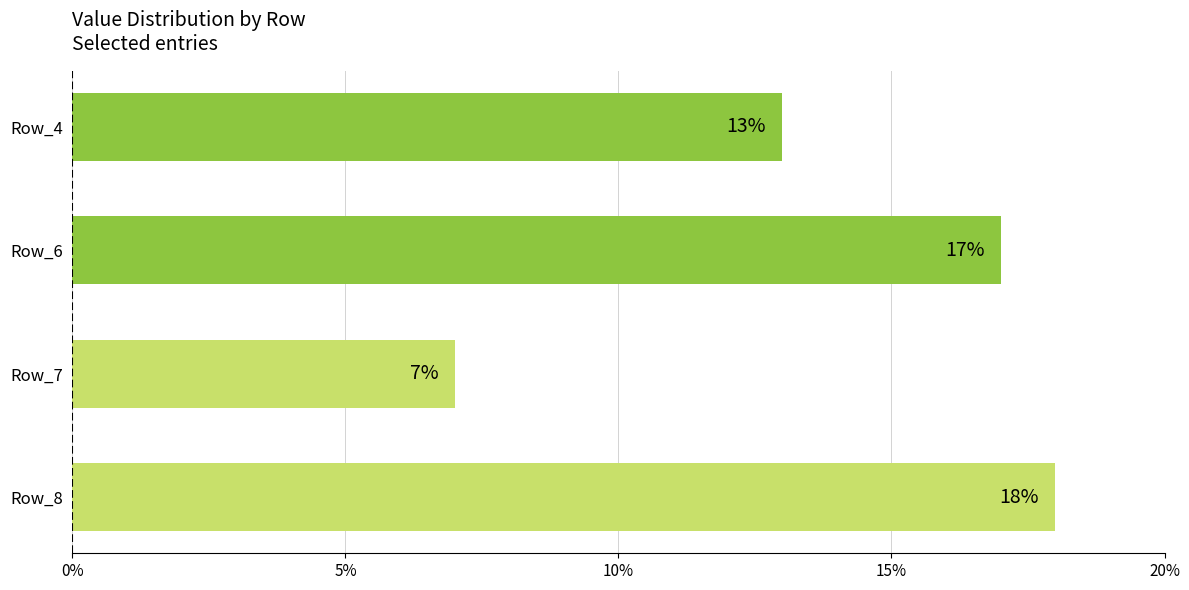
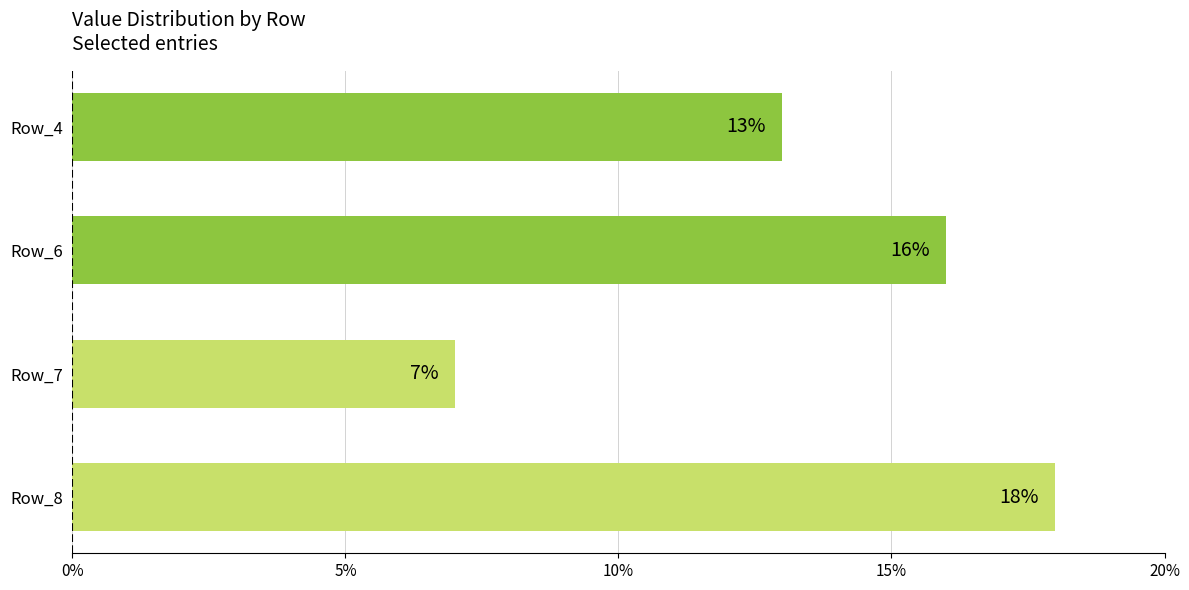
  {
    "Row_4": "13%",
-   "Row_6": "17%",
+   "Row_6": "16%",
    "Row_7": "7%",
    "Row_8": "18%"
  }
